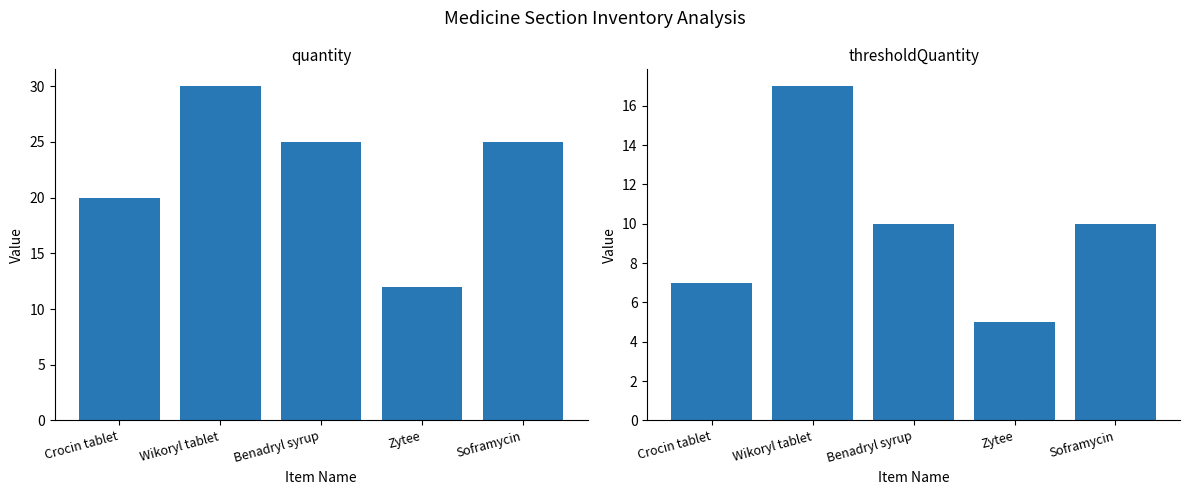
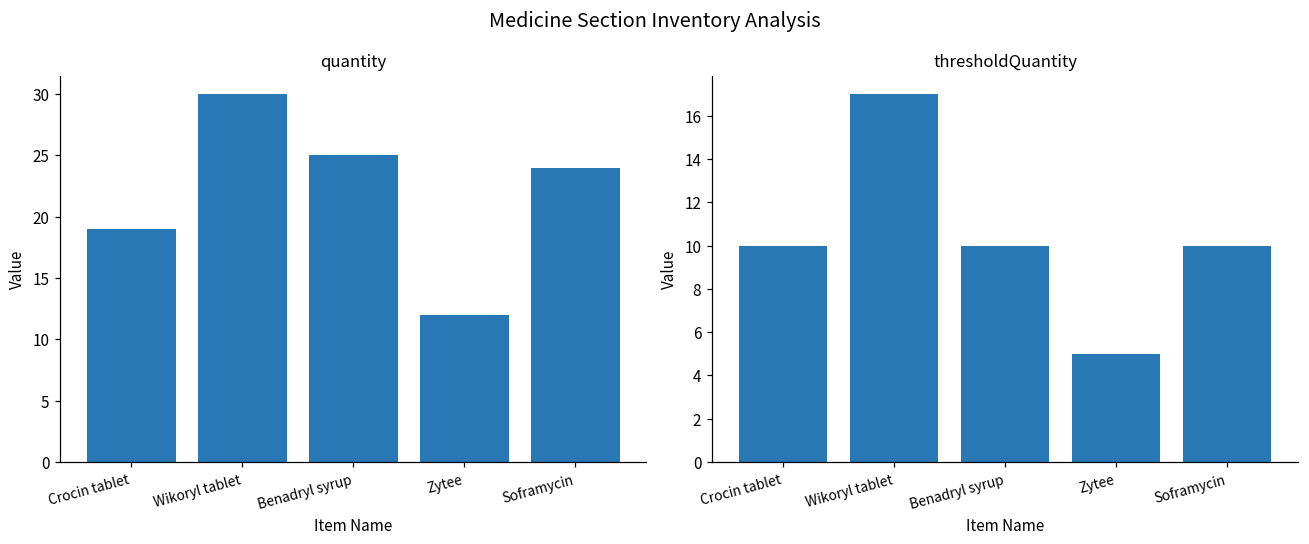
  {
    "quantity": {
-     "Crocin tablet": 20,
+     "Crocin tablet": 19,
      "Wikoryl tablet": 30,
      "Benadryl syrup": 25,
      "Zytee": 12,
-     "Soframycin": 25
+     "Soframycin": 24
    },
    "thresholdQuantity": {
-     "Crocin tablet": 7,
+     "Crocin tablet": 10,
      "Wikoryl tablet": 17,
      "Benadryl syrup": 10,
      "Zytee": 5,
      "Soframycin": 10
    }
  }
